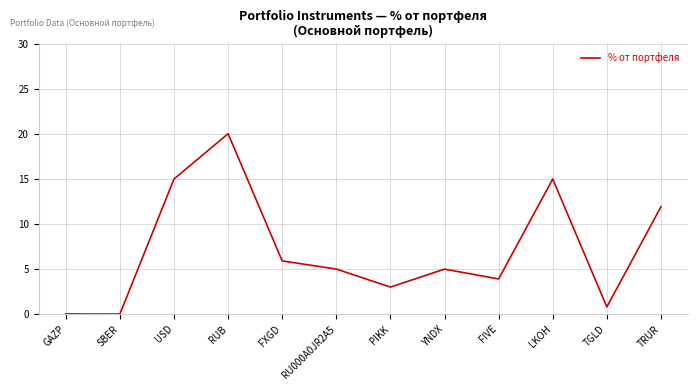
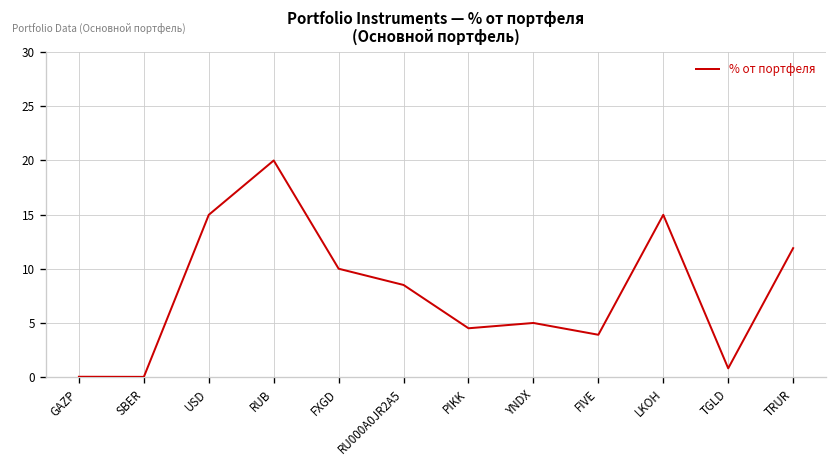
  {
    "GAZP": 0,
    "SBER": 0,
    "USD": 15,
    "RUB": 20,
-   "FXGD": 6,
-   "RU000A0JR2A5": 5,
-   "PIKK": 3,
+   "FXGD": 10,
+   "RU000A0JR2A5": 9,
+   "PIKK": 5,
    "YNDX": 5,
    "FIVE": 4,
    "LKOH": 15,
    "TGLD": 1,
    "TRUR": 12
  }
